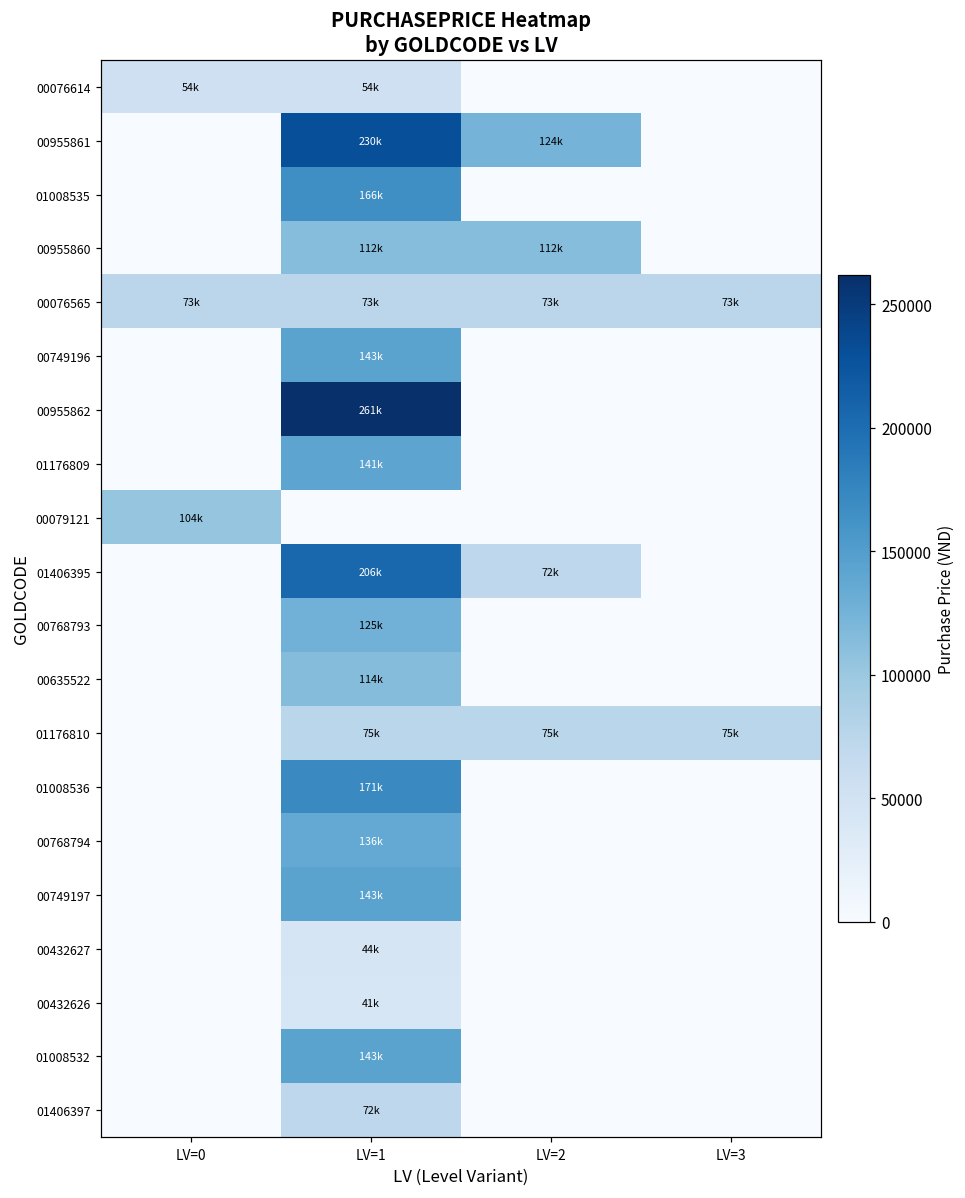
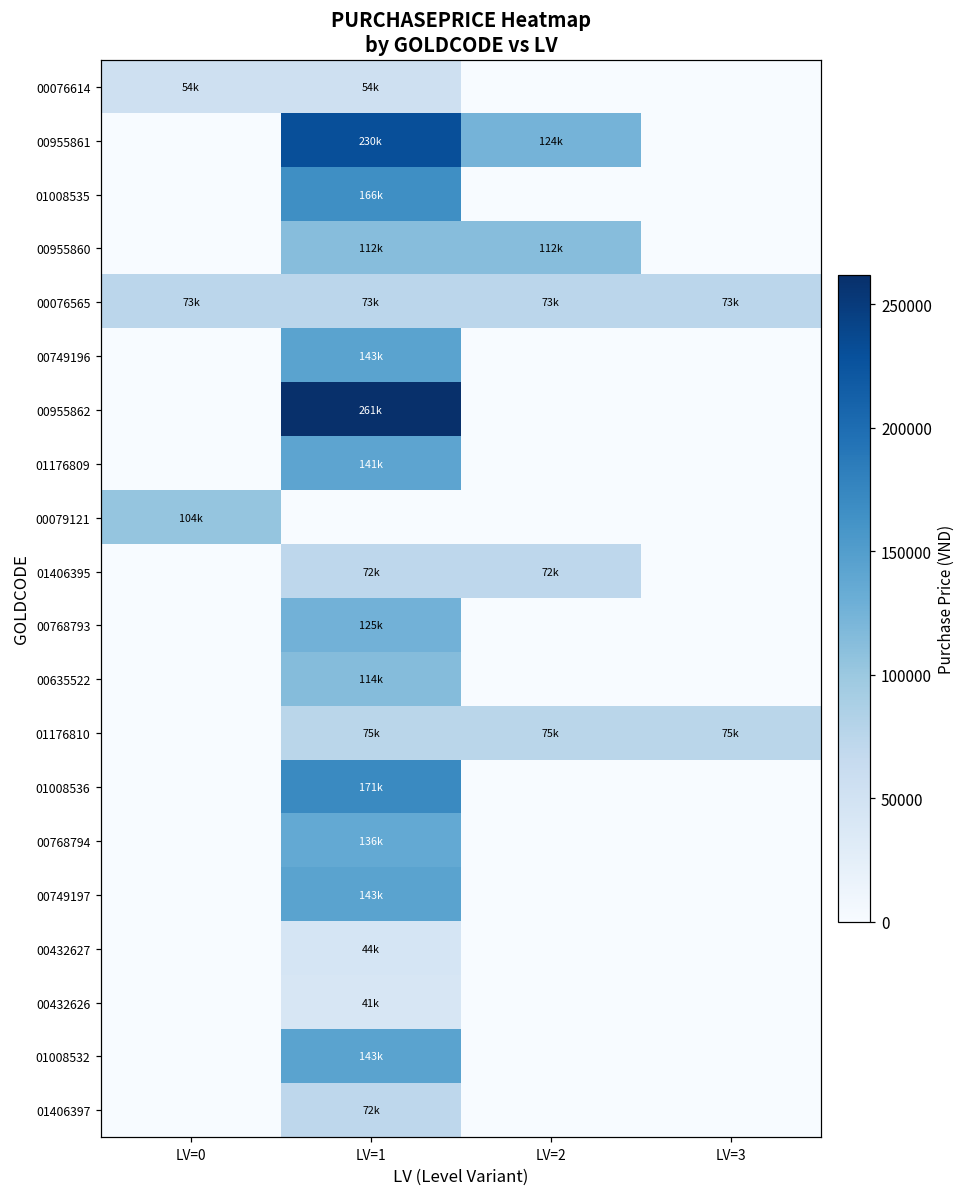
  {
    "00076614": {
      "LV=0": "54k",
      "LV=1": "54k"
    },
    "00955861": {
      "LV=1": "230k",
      "LV=2": "124k"
    },
    "01008535": {
      "LV=1": "166k"
    },
    "00955860": {
      "LV=1": "112k",
      "LV=2": "112k"
    },
    "00076565": {
      "LV=0": "73k",
      "LV=1": "73k",
      "LV=2": "73k",
      "LV=3": "73k"
    },
    "00749196": {
      "LV=1": "143k"
    },
    "00955862": {
      "LV=1": "261k"
    },
    "01176809": {
      "LV=1": "141k"
    },
    "00079121": {
      "LV=0": "104k"
    },
    "01406395": {
-     "LV=1": "206k",
+     "LV=1": "72k",
      "LV=2": "72k"
    },
    "00768793": {
      "LV=1": "125k"
    },
    "00635522": {
      "LV=1": "114k"
    },
    "01176810": {
      "LV=1": "75k",
      "LV=2": "75k",
      "LV=3": "75k"
    },
    "01008536": {
      "LV=1": "171k"
    },
    "00768794": {
      "LV=1": "136k"
    },
    "00749197": {
      "LV=1": "143k"
    },
    "00432627": {
      "LV=1": "44k"
    },
    "00432626": {
      "LV=1": "41k"
    },
    "01008532": {
      "LV=1": "143k"
    },
    "01406397": {
      "LV=1": "72k"
    }
  }
